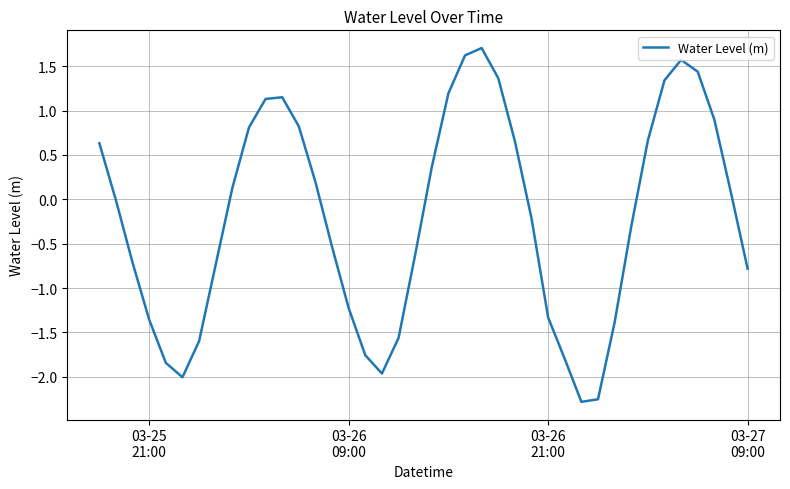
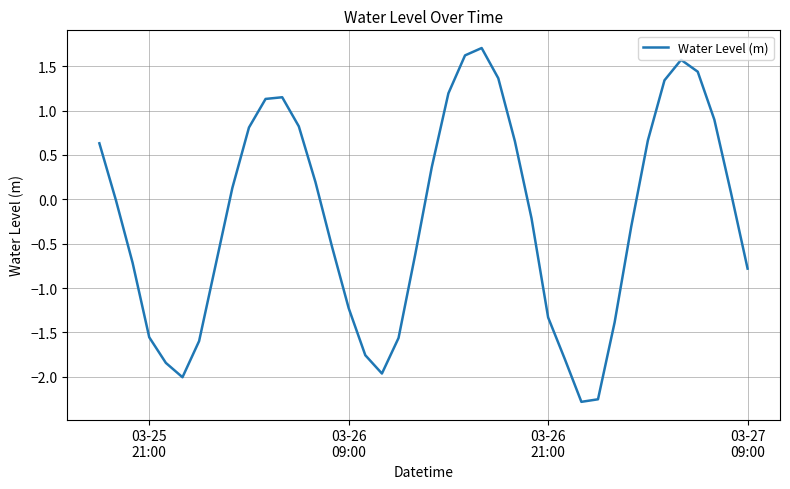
  {
-   "03-25 21:00": -1.4,
+   "03-25 21:00": -1.6,
    "03-26 09:00": -1.2,
    "03-26 21:00": -1.3,
    "03-27 09:00": -0.8
  }
